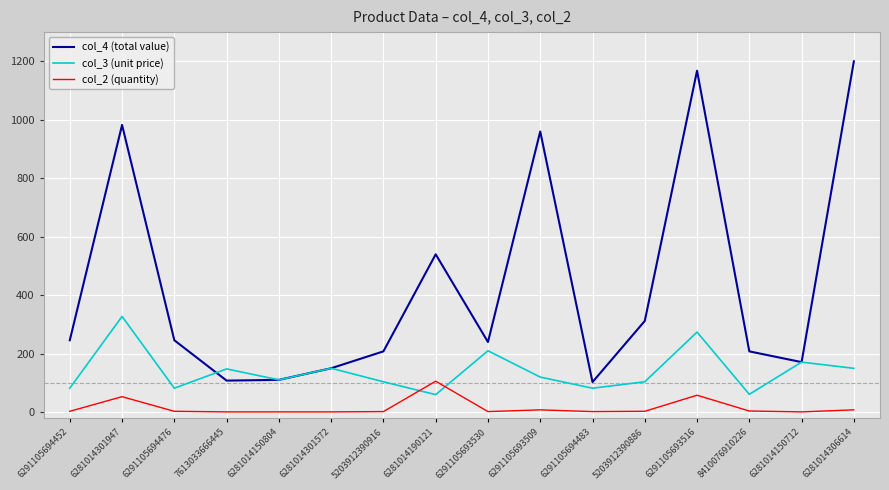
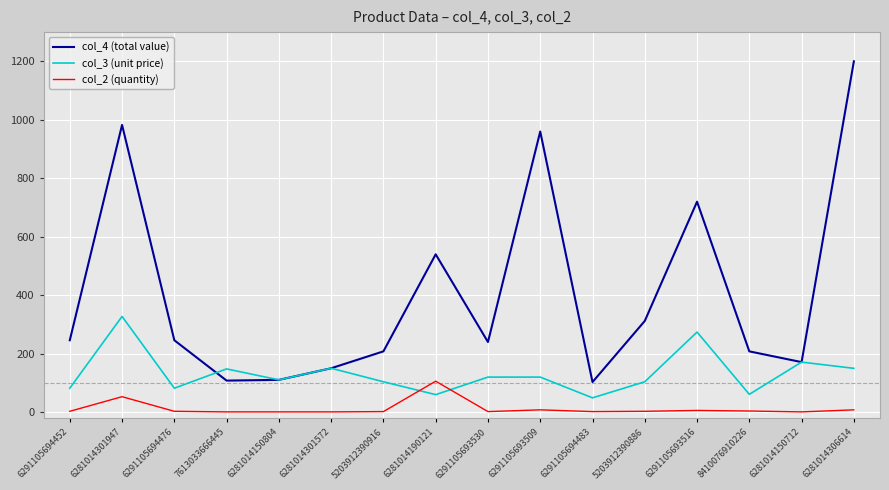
  {
    "col_4 (total value)": {
      "6291105694452": 250,
      "6281014301947": 980,
      "6291105694476": 250,
      "7613033666445": 110,
      "5203912390916": 210,
      "6281014190121": 540,
      "6291105693530": 240,
      "6291105693509": 960,
      "6291105694483": 100,
      "5203912390886": 310,
-     "6291105693516": 1170,
+     "6291105693516": 720,
      "8410076910226": 210,
      "6281014306614": 1200
    },
    "col_3 (unit price)": {
      "6291105694452": 80,
      "6281014301947": 330,
      "6291105694476": 80,
      "7613033666445": 150,
      "5203912390916": 100,
      "6281014190121": 60,
-     "6291105693530": 210,
+     "6291105693530": 120,
      "6291105693509": 120,
-     "6291105694483": 80,
+     "6291105694483": 50,
      "5203912390886": 100,
      "6291105693516": 270,
      "8410076910226": 60,
      "6281014306614": 150
    },
    "col_2 (quantity)": {
      "6291105694452": 0,
      "6281014301947": 50,
      "6291105694476": 0,
      "7613033666445": 0,
      "6281014150804": 0,
      "6281014301572": 0,
      "5203912390916": 0,
      "6281014190121": 110,
      "6291105693530": 0,
      "6291105693509": 10,
      "6291105694483": 0,
      "5203912390886": 0,
-     "6291105693516": 60,
+     "6291105693516": 10,
      "8410076910226": 0,
      "6281014150712": 0,
      "6281014306614": 10
    }
  }
